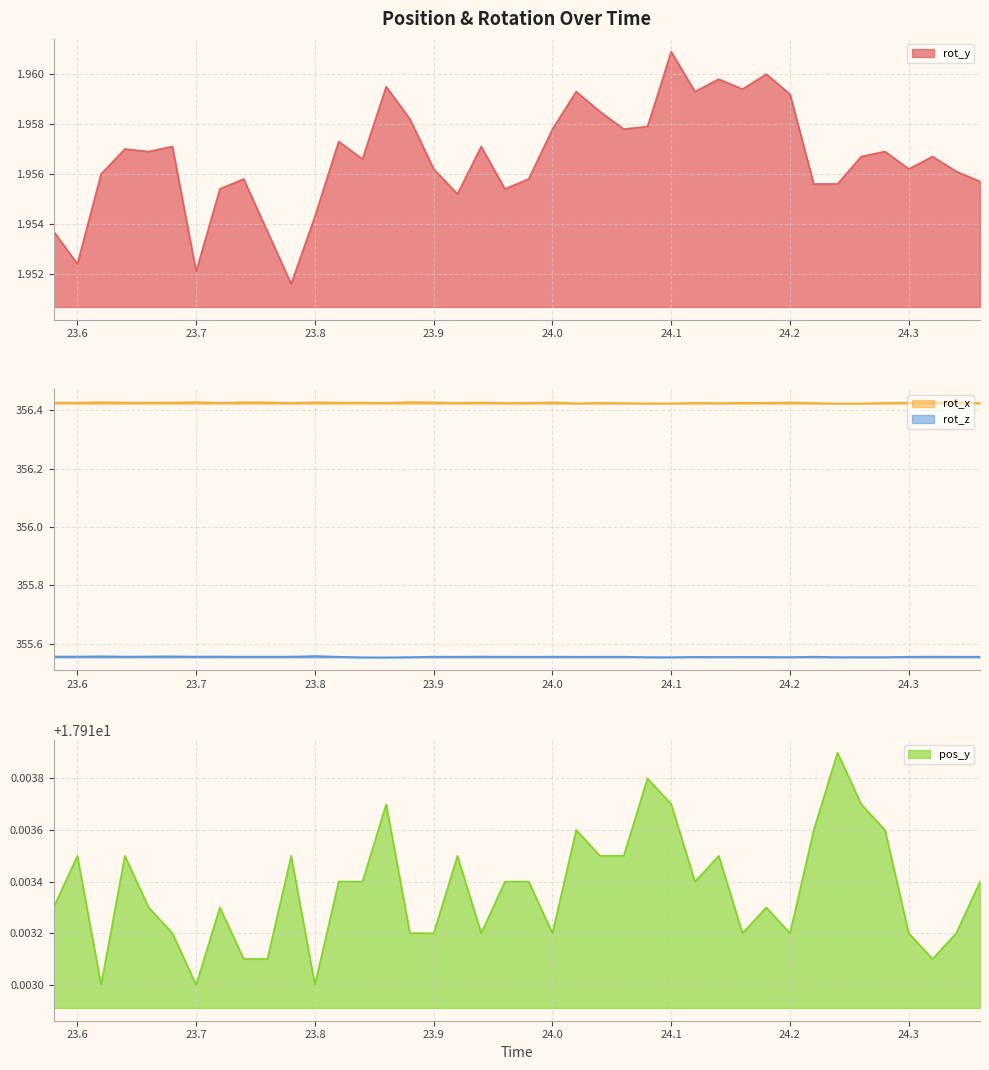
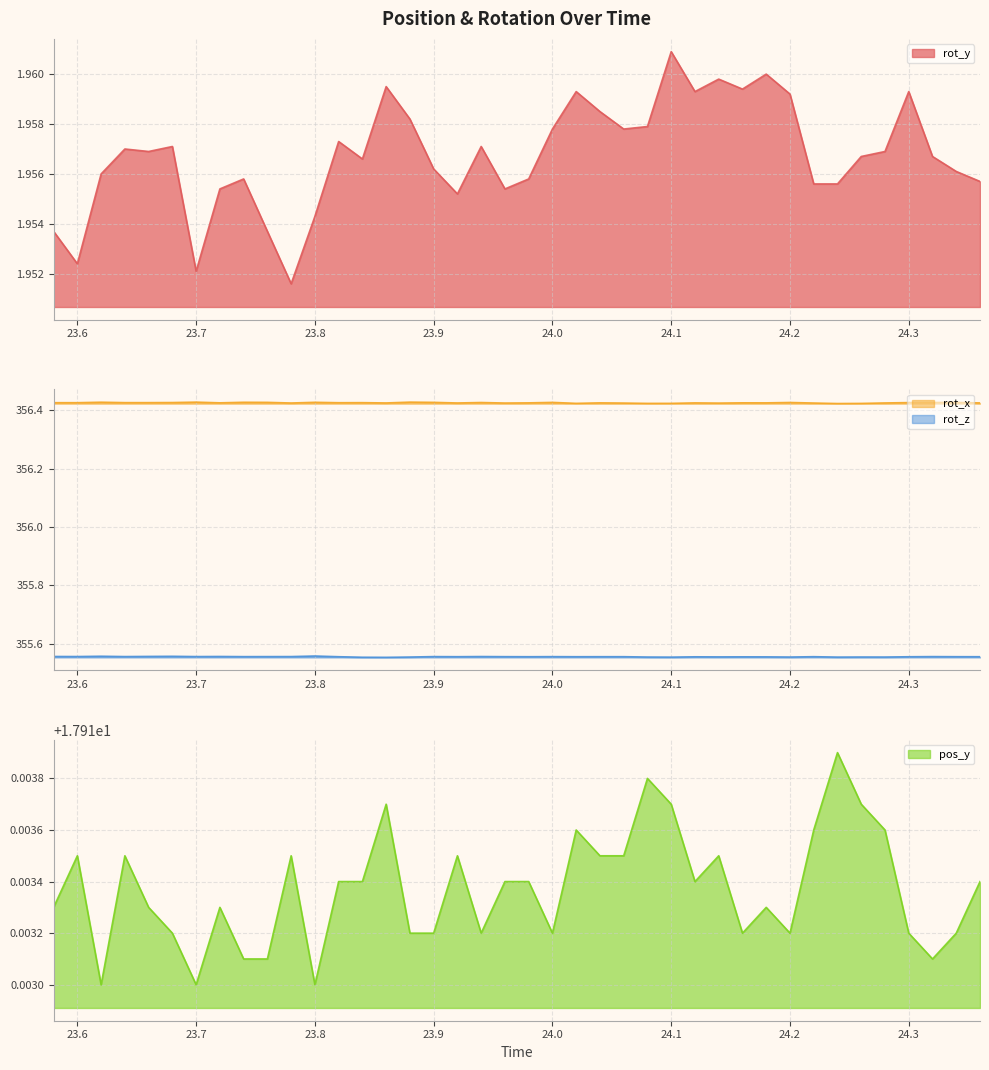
  {
    "Position & Rotation Over Time": {
      "23.6": 1.9524,
      "23.7": 1.9521,
      "23.8": 1.9543,
      "23.9": 1.9562,
      "24.0": 1.9578,
      "24.1": 1.9609,
      "24.2": 1.9592,
-     "24.3": 1.9562
+     "24.3": 1.9593
    }
  }
